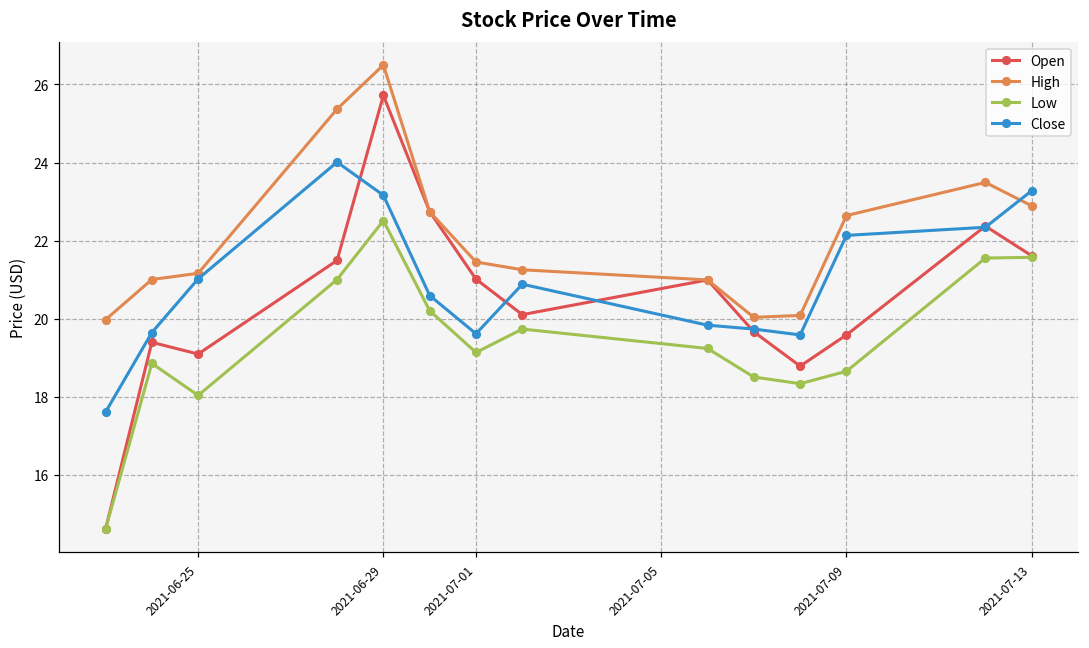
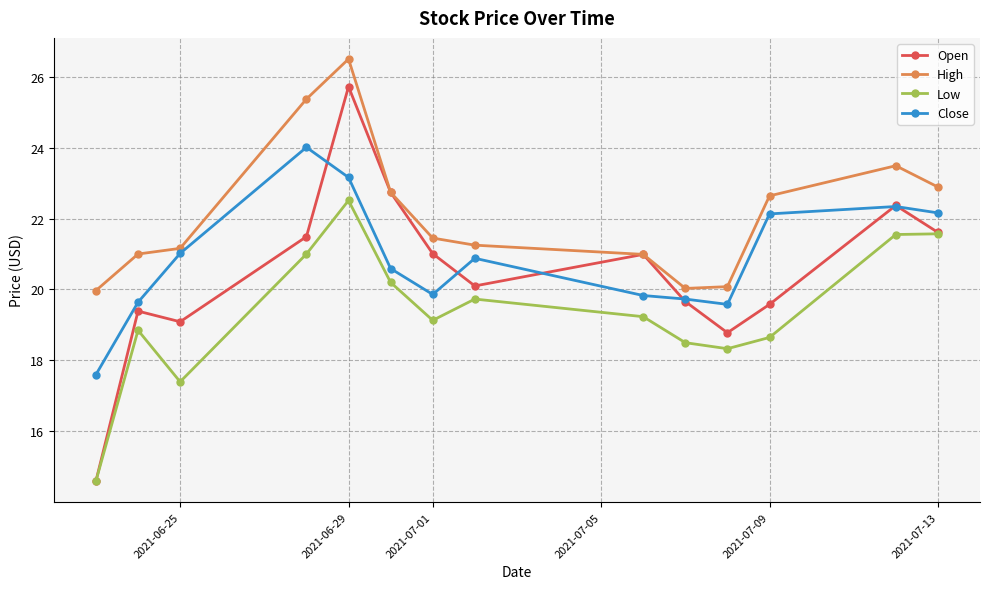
  {
    "Low": {
-     "2021-06-25": 18.0,
+     "2021-06-25": 17.4,
      "2021-06-29": 22.5,
      "2021-07-01": 19.1,
      "2021-07-09": 18.6
    },
    "Close": {
      "2021-06-25": 21.0,
      "2021-06-29": 23.2,
-     "2021-07-01": 19.6,
+     "2021-07-01": 19.9,
      "2021-07-09": 22.1,
-     "2021-07-13": 23.3
+     "2021-07-13": 22.2
    }
  }
